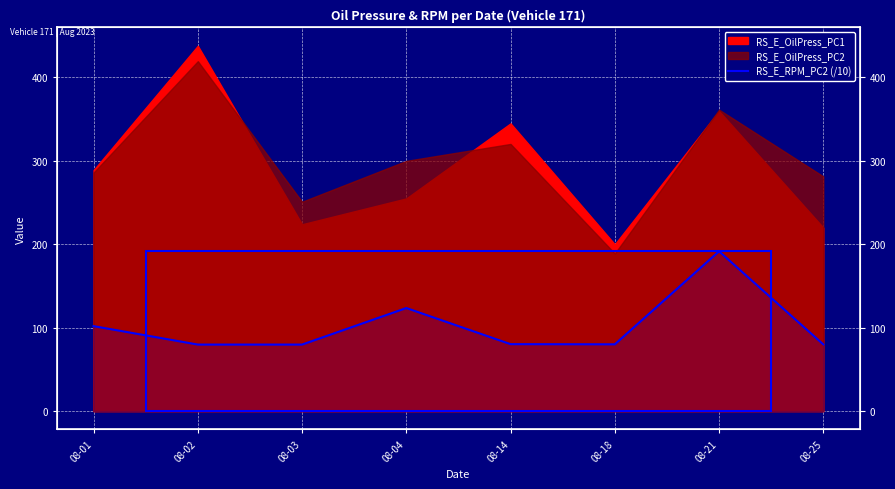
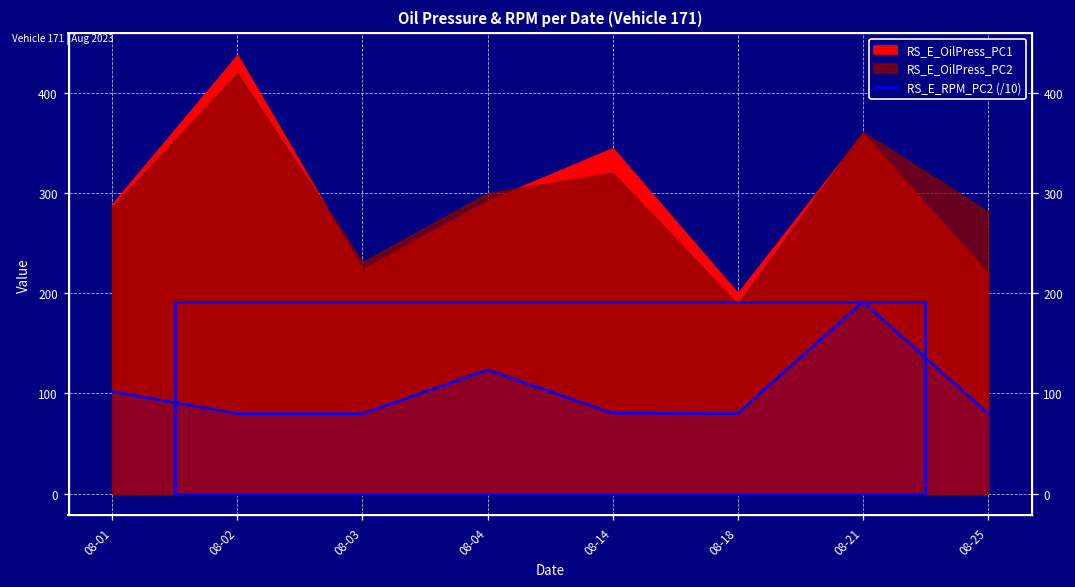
  {
    "RS_E_OilPress_PC1": {
      "08-02": 440,
      "08-03": 220,
-     "08-04": 260,
+     "08-04": 290,
      "08-14": 350,
      "08-18": 200,
      "08-25": 220
    },
    "RS_E_OilPress_PC2": {
      "08-02": 420,
-     "08-03": 250,
+     "08-03": 230,
      "08-04": 300,
      "08-14": 320,
      "08-18": 190,
      "08-25": 280
    },
    "RS_E_RPM_PC2 (/10)": {
      "08-01": 100,
      "08-02": 80,
      "08-03": 80,
      "08-04": 120,
      "08-14": 80,
      "08-18": 80,
      "08-21": 190,
      "08-25": 80
    }
  }
